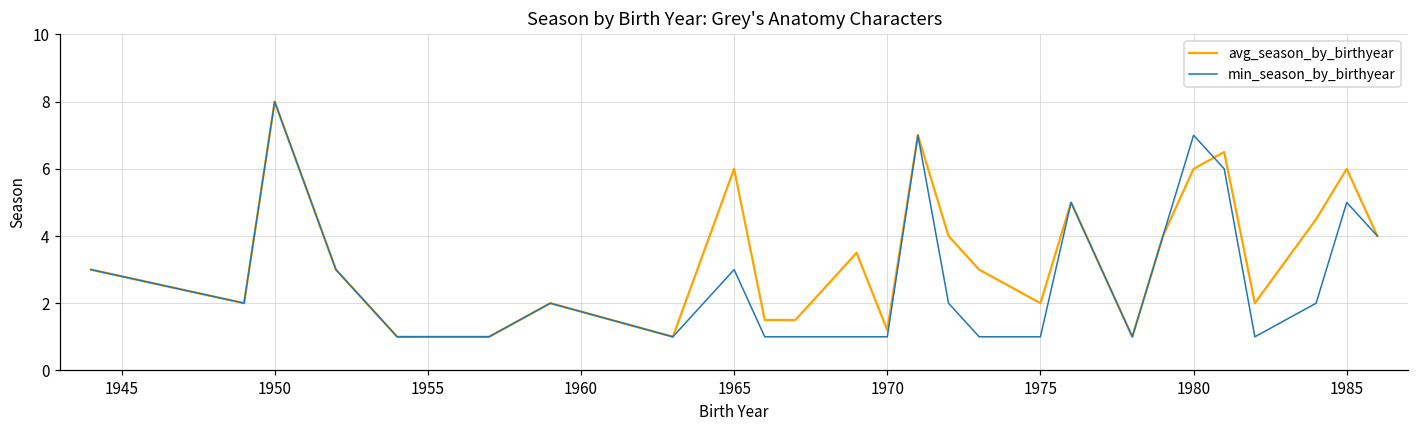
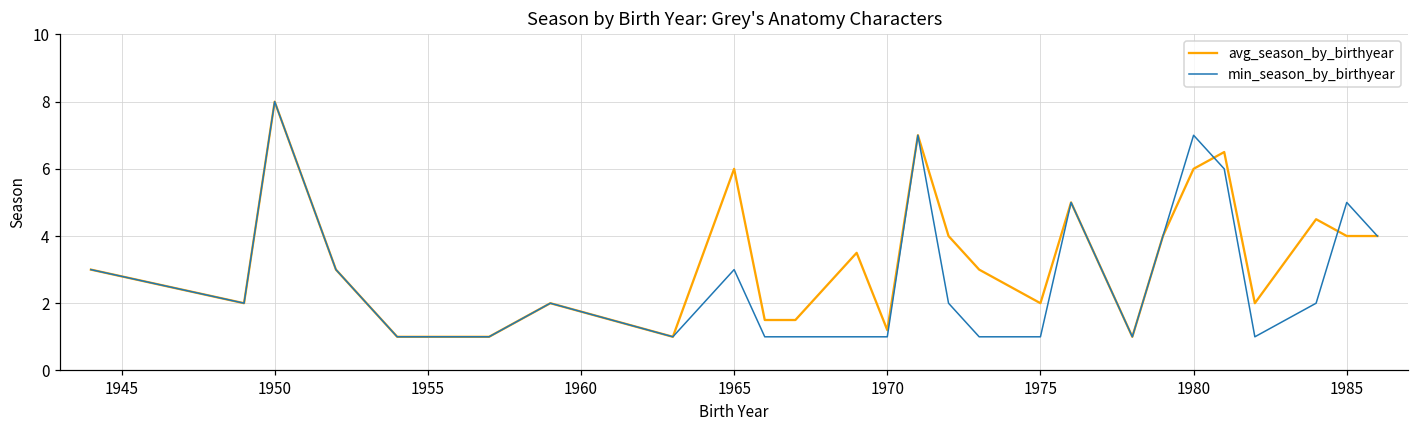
  {
    "avg_season_by_birthyear": {
      "1965": 6,
      "1970": 1.2,
      "1975": 2,
      "1980": 6,
-     "1985": 6
+     "1985": 4
    },
    "min_season_by_birthyear": {
      "1965": 3,
      "1970": 1,
      "1975": 1,
      "1980": 7,
      "1985": 5
    }
  }
